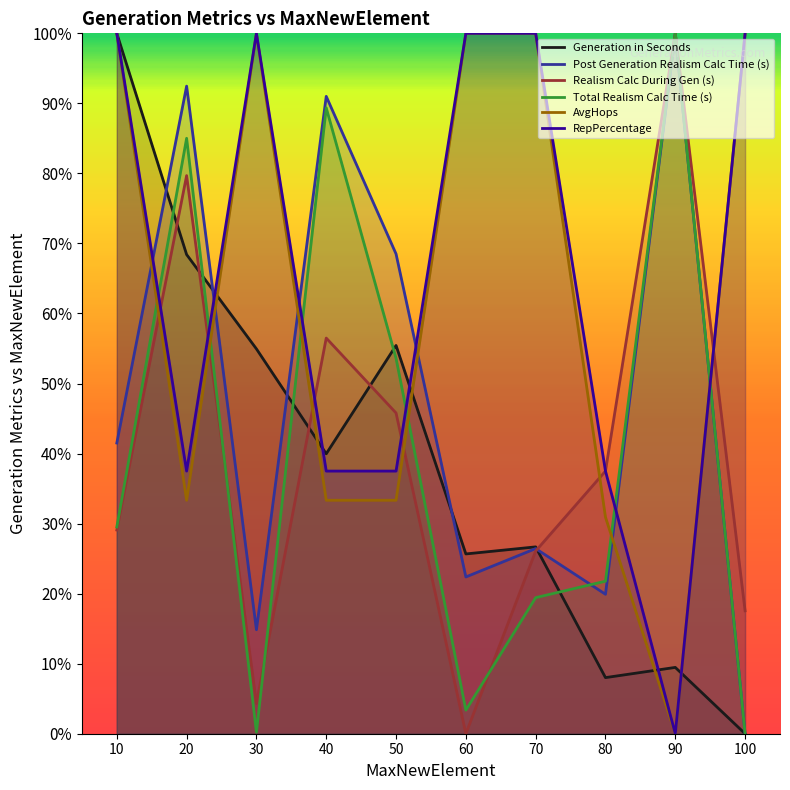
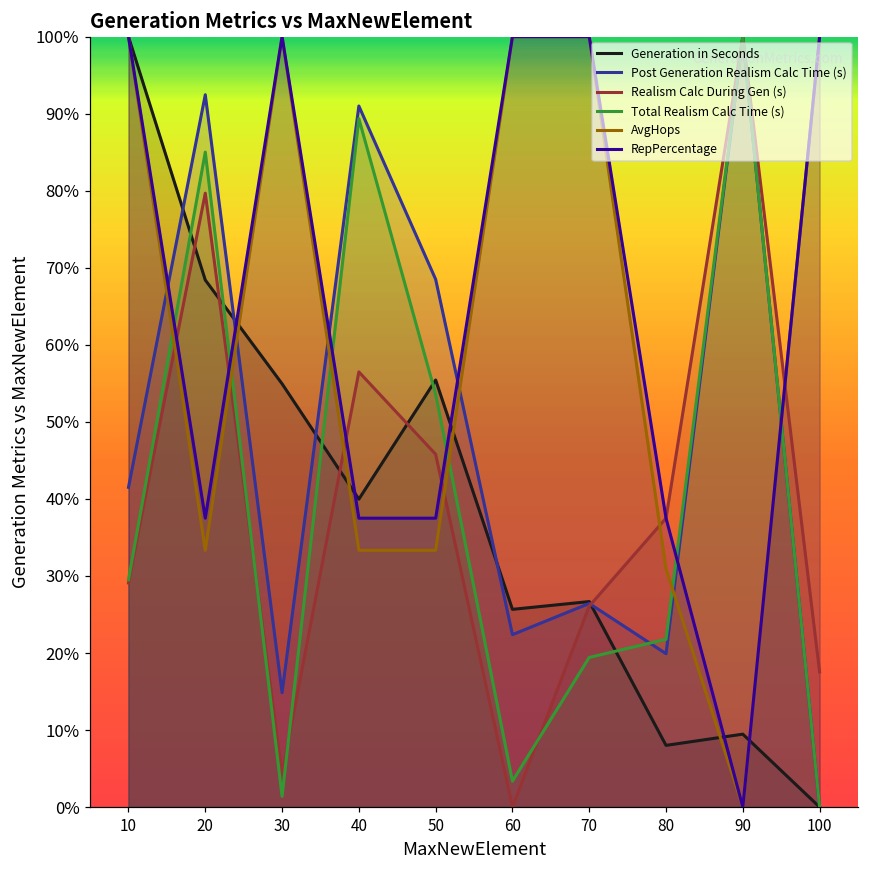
  {
    "Generation in Seconds": {
      "20": "68%",
      "30": "55%",
      "40": "40%",
      "50": "55%",
      "60": "26%",
      "80": "8%",
      "90": "9%"
    },
    "Realism Calc During Gen (s)": {
      "10": "29%",
      "20": "80%",
      "30": "4%",
      "40": "56%",
      "50": "46%",
      "60": "0%",
      "100": "18%"
    },
    "Total Realism Calc Time (s)": {
      "10": "30%",
      "20": "85%",
-     "30": "0%",
+     "30": "1%",
      "40": "89%",
      "50": "54%",
      "60": "3%",
      "70": "19%",
      "80": "22%"
    },
    "AvgHops": {
      "20": "33%",
      "40": "33%",
      "50": "33%",
      "80": "31%"
    }
  }
